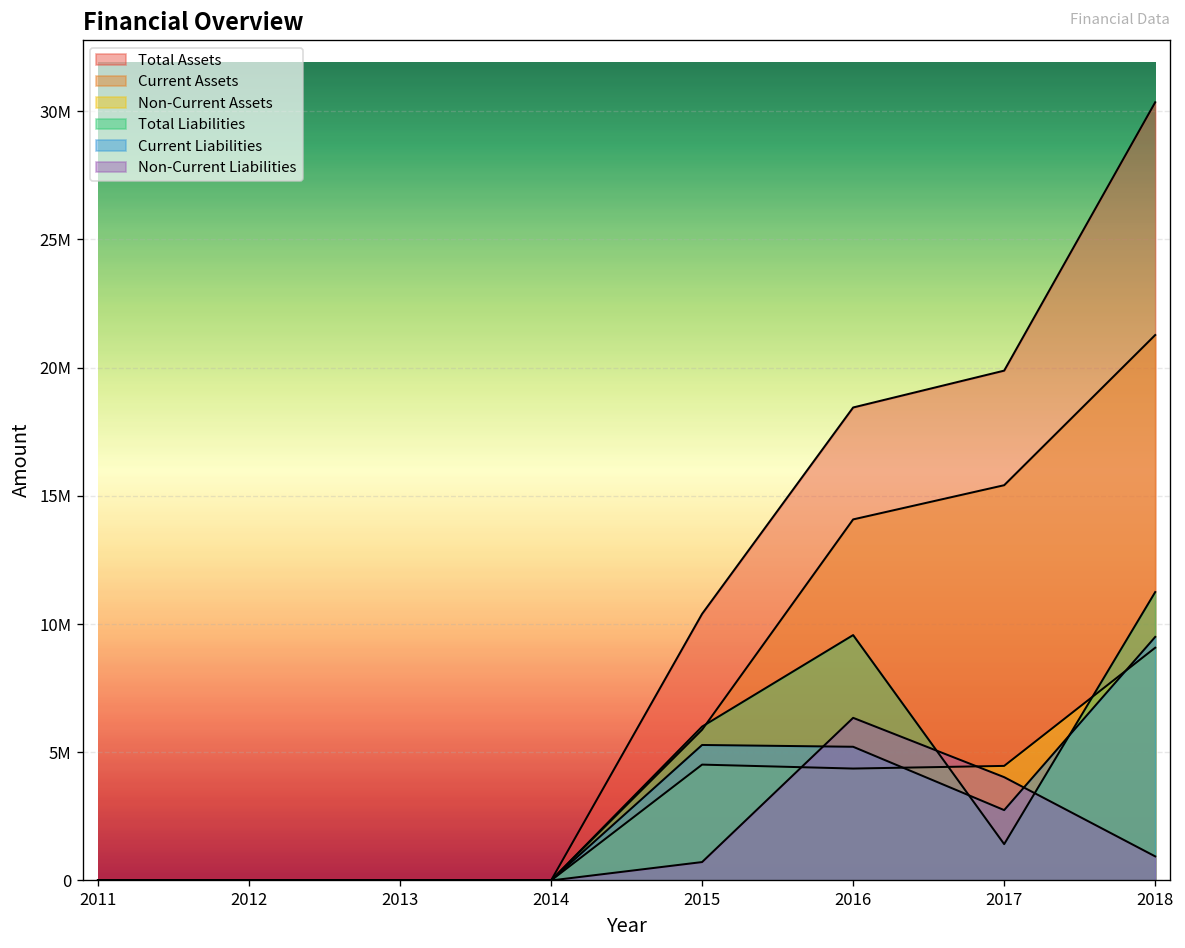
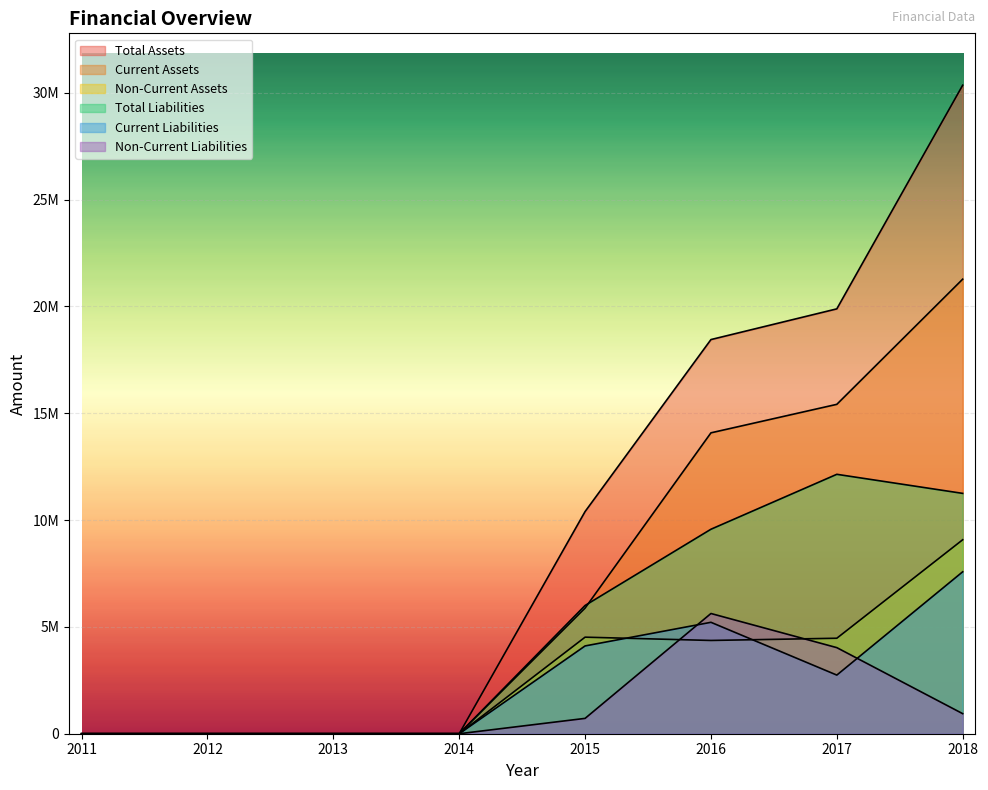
  {
    "Total Liabilities": {
      "2015": 6000000,
      "2016": 9600000,
-     "2017": 1400000,
+     "2017": 12100000,
      "2018": 11200000
    },
    "Current Liabilities": {
-     "2015": 5300000,
+     "2015": 4100000,
      "2016": 5200000,
      "2017": 2700000,
-     "2018": 9500000
+     "2018": 7600000
    },
    "Non-Current Liabilities": {
      "2015": 700000,
-     "2016": 6300000,
+     "2016": 5600000,
      "2017": 4000000,
      "2018": 900000
    }
  }
